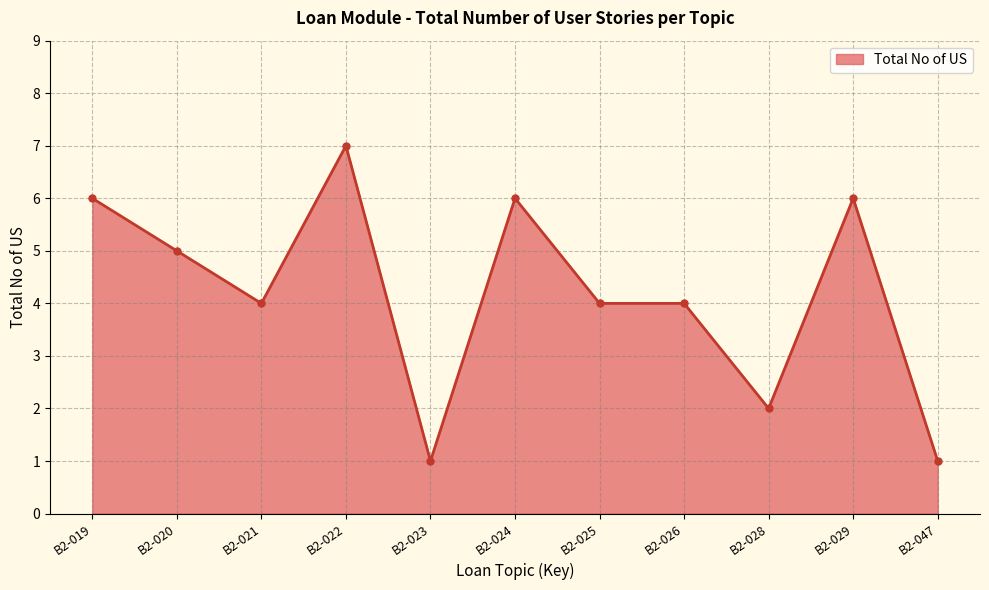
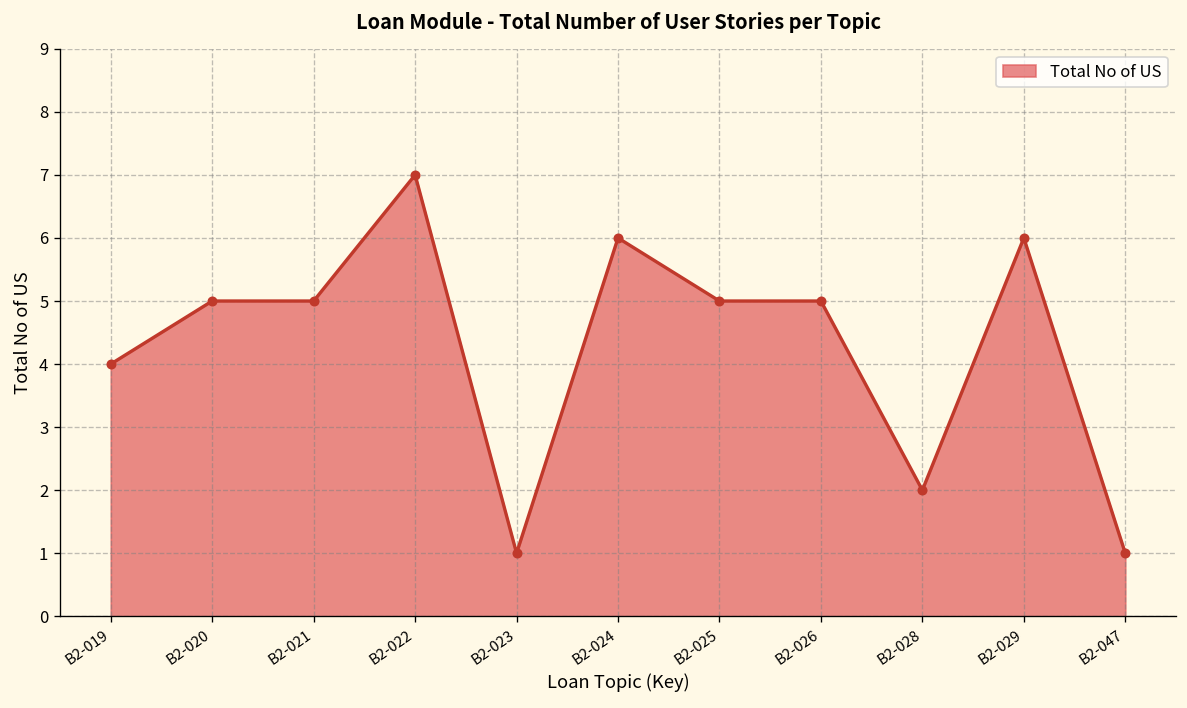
  {
-   "B2-019": 6,
+   "B2-019": 4,
    "B2-020": 5,
-   "B2-021": 4,
+   "B2-021": 5,
    "B2-022": 7,
    "B2-023": 1,
    "B2-024": 6,
-   "B2-025": 4,
-   "B2-026": 4,
+   "B2-025": 5,
+   "B2-026": 5,
    "B2-028": 2,
    "B2-029": 6,
    "B2-047": 1
  }
